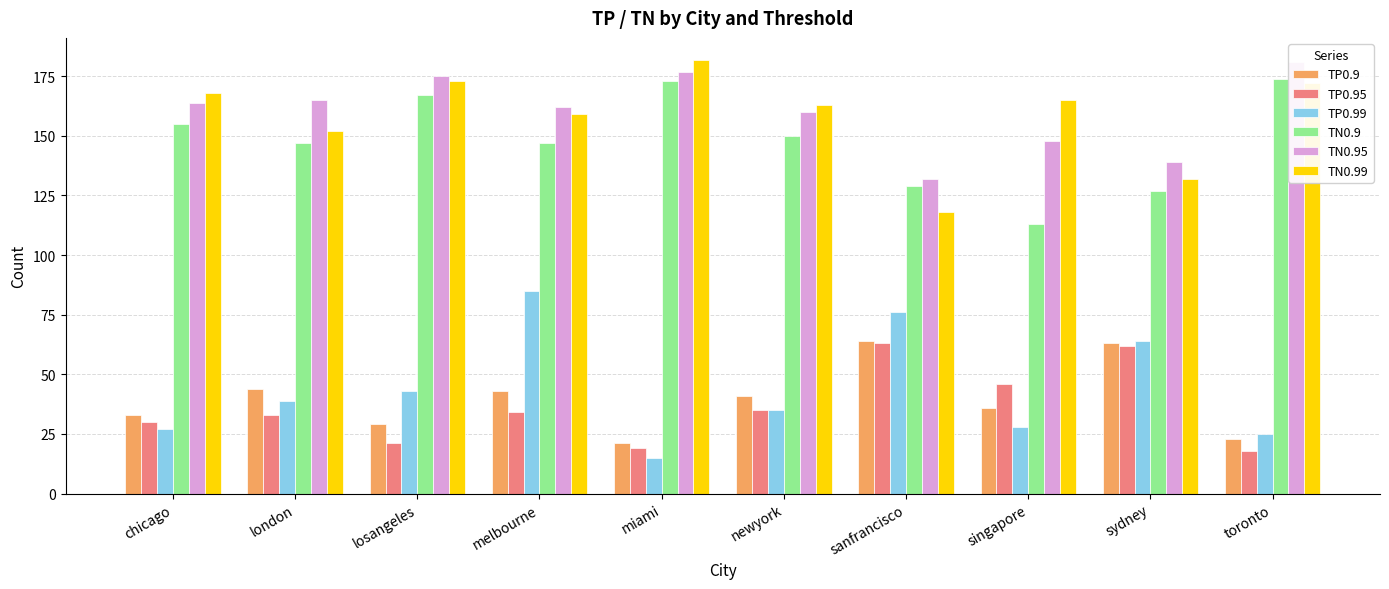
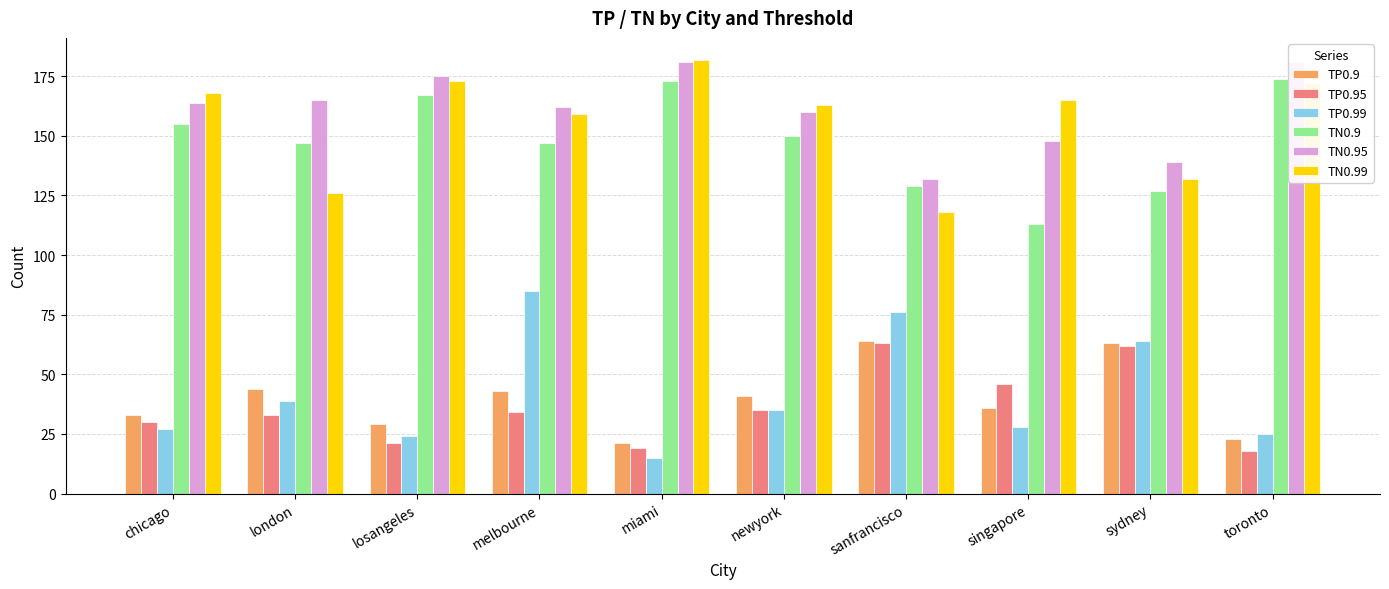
  {
    "TP0.99": {
      "chicago": 27,
      "london": 39,
-     "losangeles": 43,
+     "losangeles": 24,
      "melbourne": 85,
      "miami": 15,
      "newyork": 35,
      "sanfrancisco": 76,
      "singapore": 28,
      "sydney": 64,
      "toronto": 25
    },
    "TN0.9": {
      "chicago": 155,
      "london": 147,
      "losangeles": 167,
      "melbourne": 147,
      "miami": 173,
      "newyork": 150,
      "sanfrancisco": 129,
      "singapore": 113,
      "sydney": 127,
      "toronto": 174
    },
    "TN0.95": {
      "chicago": 164,
      "london": 165,
      "losangeles": 175,
      "melbourne": 162,
-     "miami": 177,
+     "miami": 181,
      "newyork": 160,
      "sanfrancisco": 132,
      "singapore": 148,
      "sydney": 139
    },
    "TN0.99": {
      "chicago": 168,
-     "london": 152,
+     "london": 126,
      "losangeles": 173,
      "melbourne": 159,
      "miami": 182,
      "newyork": 163,
      "sanfrancisco": 118,
      "singapore": 165,
      "sydney": 132
    }
  }
